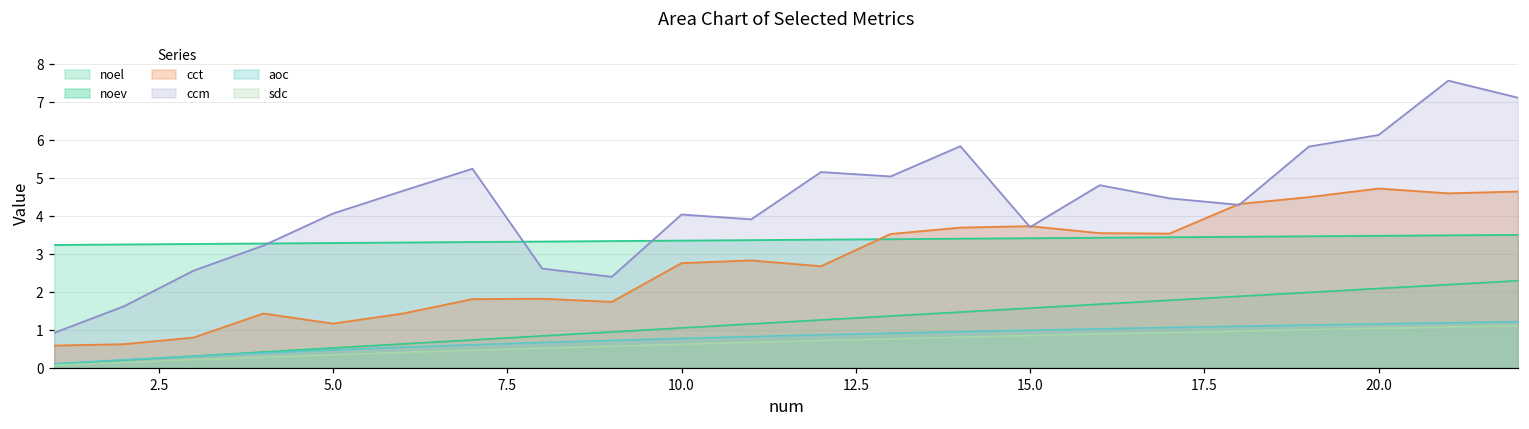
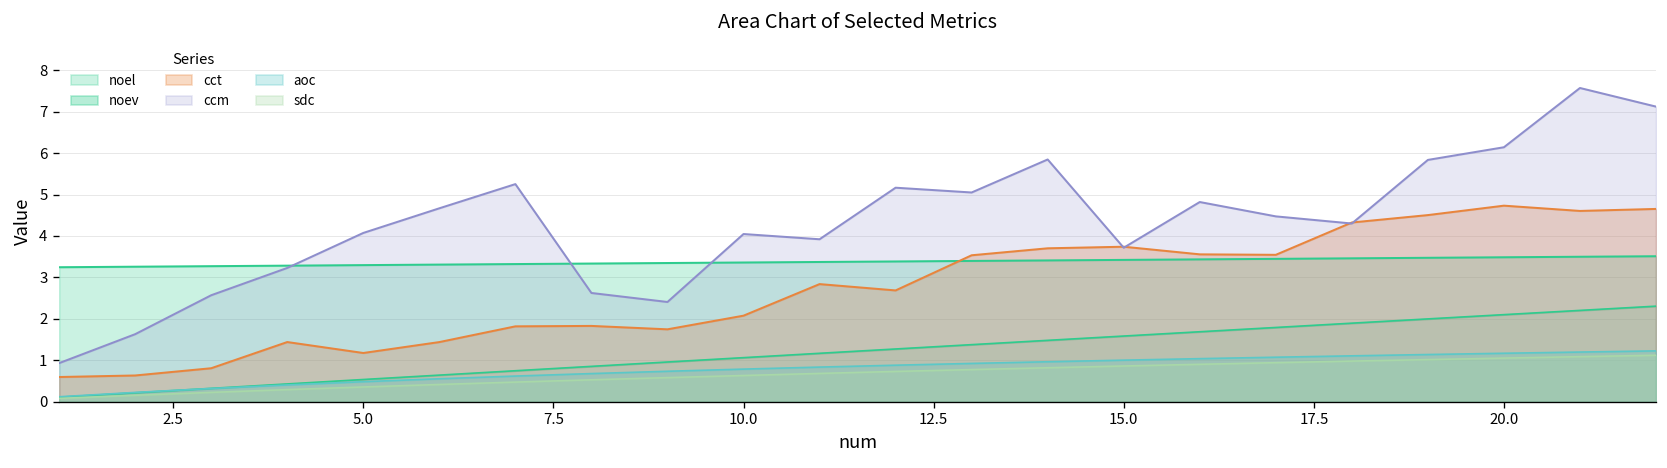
  {
    "cct": {
      "5.0": 1.2,
-     "10.0": 2.8,
+     "10.0": 2.1,
      "20.0": 4.7
    }
  }
